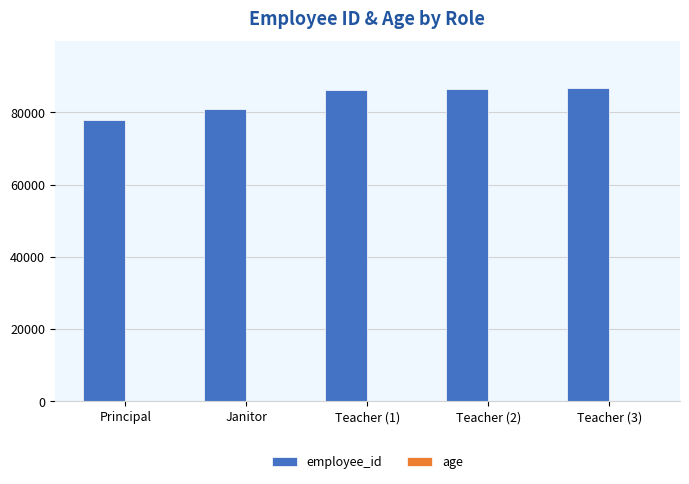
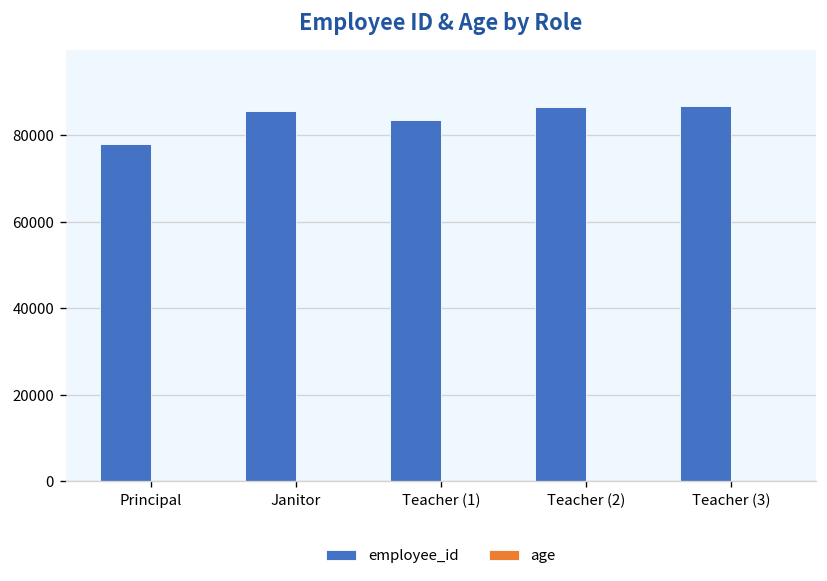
  {
    "employee_id": {
      "Principal": 78000,
-     "Janitor": 81000,
-     "Teacher (1)": 86000,
+     "Janitor": 86000,
+     "Teacher (1)": 84000,
      "Teacher (2)": 87000,
      "Teacher (3)": 87000
    }
  }
